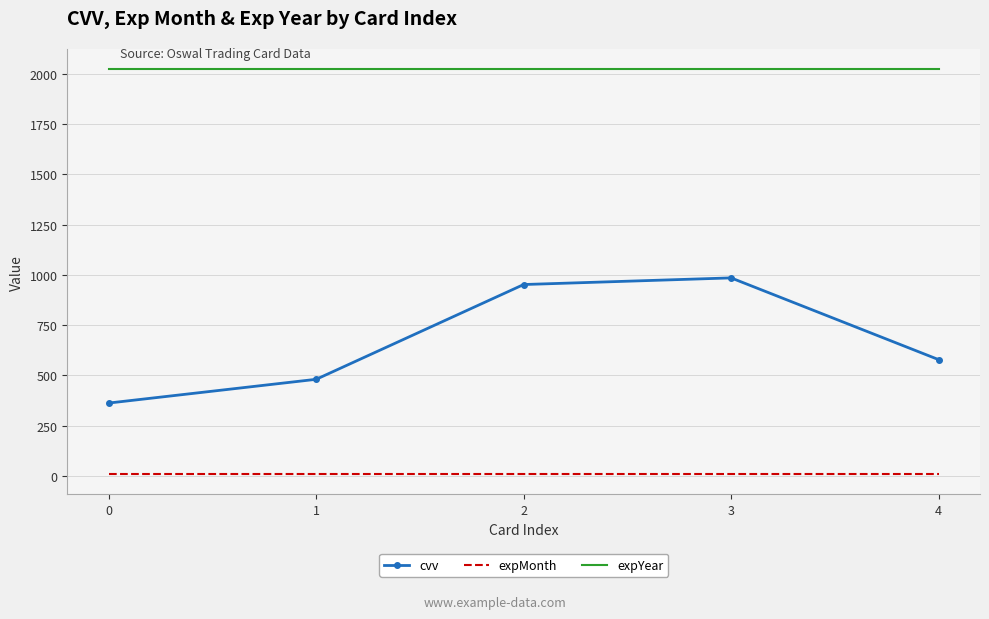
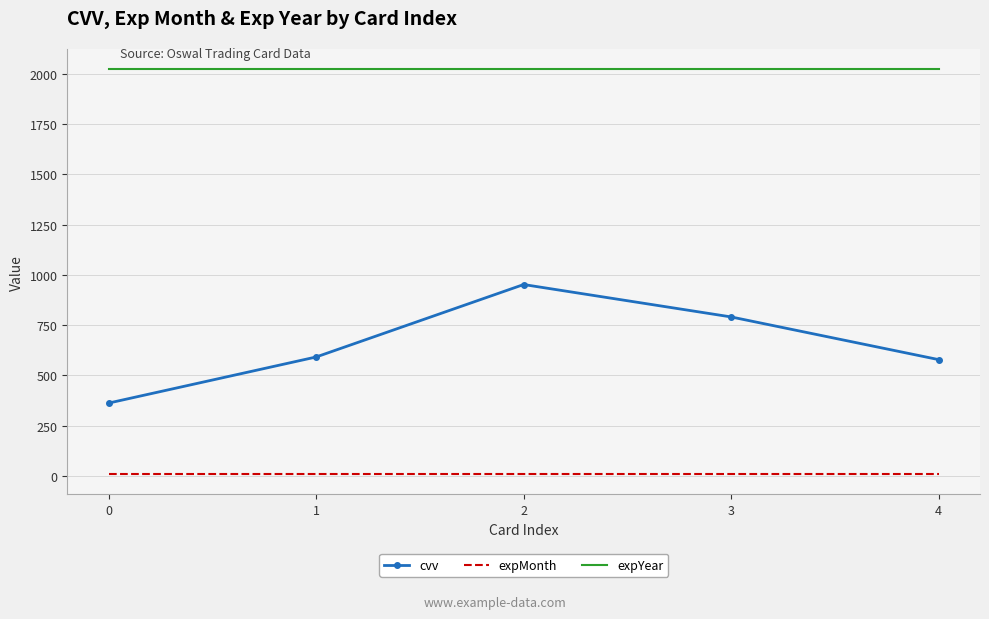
  {
    "cvv": {
      "0": 360,
-     "1": 480,
+     "1": 590,
      "2": 950,
-     "3": 990,
+     "3": 790,
      "4": 580
    },
    "expMonth": {
      "0": 10,
      "1": 10,
      "2": 10,
      "3": 10,
      "4": 10
    },
    "expYear": {
      "0": 2020,
      "1": 2020,
      "2": 2020,
      "3": 2020,
      "4": 2020
    }
  }
